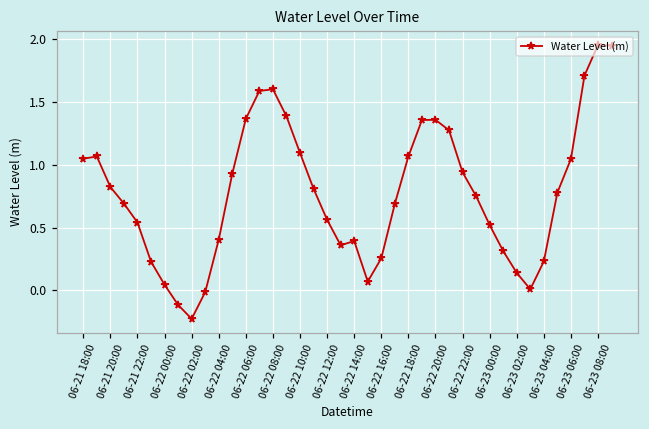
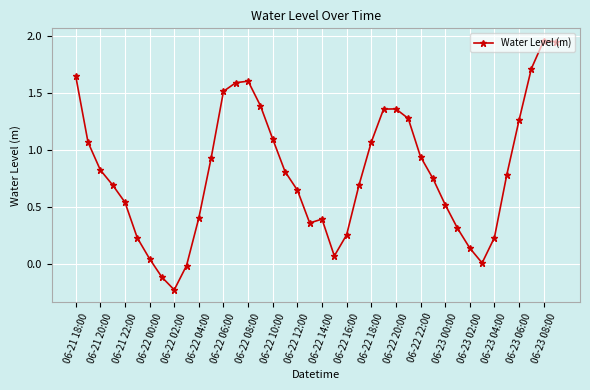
  {
-   "06-21 18:00": 1.05,
+   "06-21 18:00": 1.65,
    "06-21 20:00": 0.82,
    "06-21 22:00": 0.54,
    "06-22 00:00": 0.04,
    "06-22 02:00": -0.23,
    "06-22 04:00": 0.40,
-   "06-22 06:00": 1.37,
+   "06-22 06:00": 1.51,
    "06-22 08:00": 1.60,
    "06-22 10:00": 1.09,
-   "06-22 12:00": 0.56,
+   "06-22 12:00": 0.65,
    "06-22 14:00": 0.39,
    "06-22 16:00": 0.25,
    "06-22 18:00": 1.07,
    "06-22 20:00": 1.36,
    "06-22 22:00": 0.94,
    "06-23 00:00": 0.52,
    "06-23 02:00": 0.14,
    "06-23 04:00": 0.23,
-   "06-23 06:00": 1.05
+   "06-23 06:00": 1.26
  }
